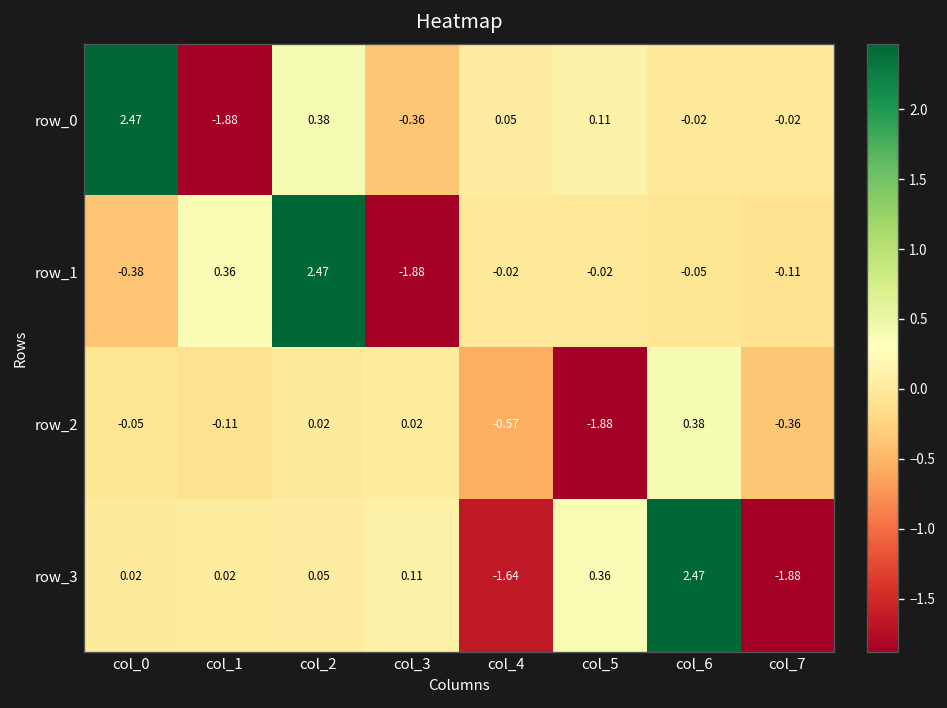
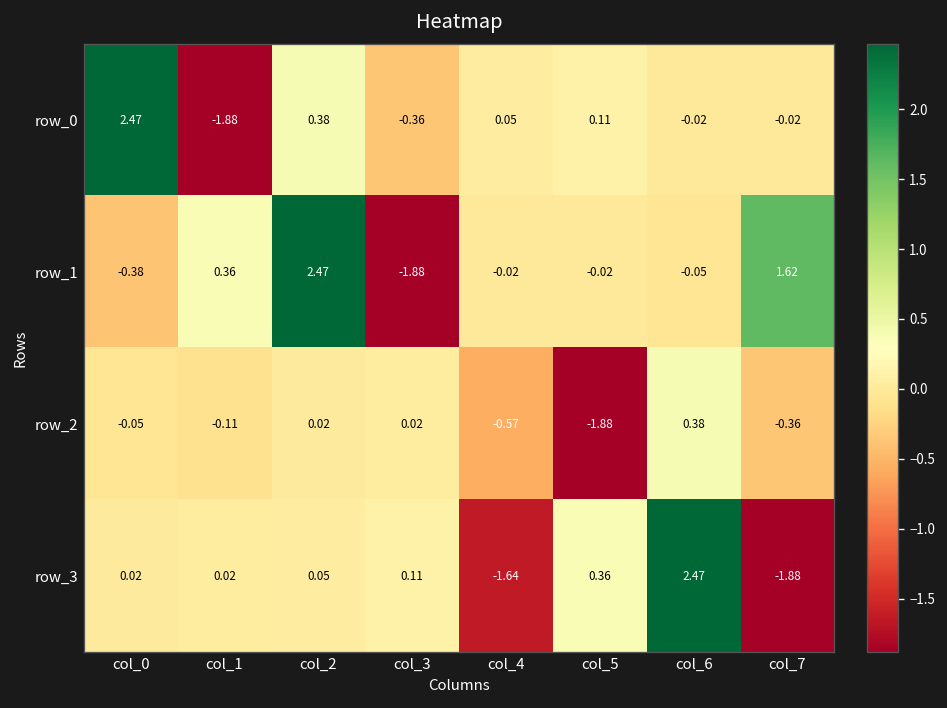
  {
    "row_0": {
      "col_0": 2.47,
      "col_1": -1.88,
      "col_2": 0.38,
      "col_3": -0.36,
      "col_4": 0.05,
      "col_5": 0.11,
      "col_6": -0.02,
      "col_7": -0.02
    },
    "row_1": {
      "col_0": -0.38,
      "col_1": 0.36,
      "col_2": 2.47,
      "col_3": -1.88,
      "col_4": -0.02,
      "col_5": -0.02,
      "col_6": -0.05,
-     "col_7": -0.11
+     "col_7": 1.62
    },
    "row_2": {
      "col_0": -0.05,
      "col_1": -0.11,
      "col_2": 0.02,
      "col_3": 0.02,
      "col_4": -0.57,
      "col_5": -1.88,
      "col_6": 0.38,
      "col_7": -0.36
    },
    "row_3": {
      "col_0": 0.02,
      "col_1": 0.02,
      "col_2": 0.05,
      "col_3": 0.11,
      "col_4": -1.64,
      "col_5": 0.36,
      "col_6": 2.47,
      "col_7": -1.88
    }
  }
